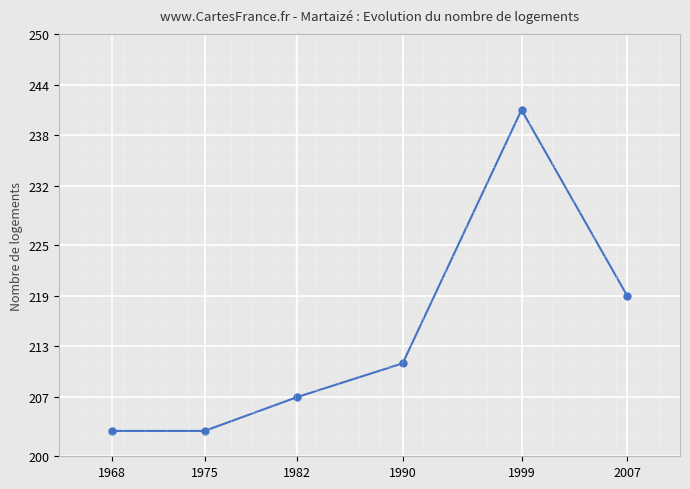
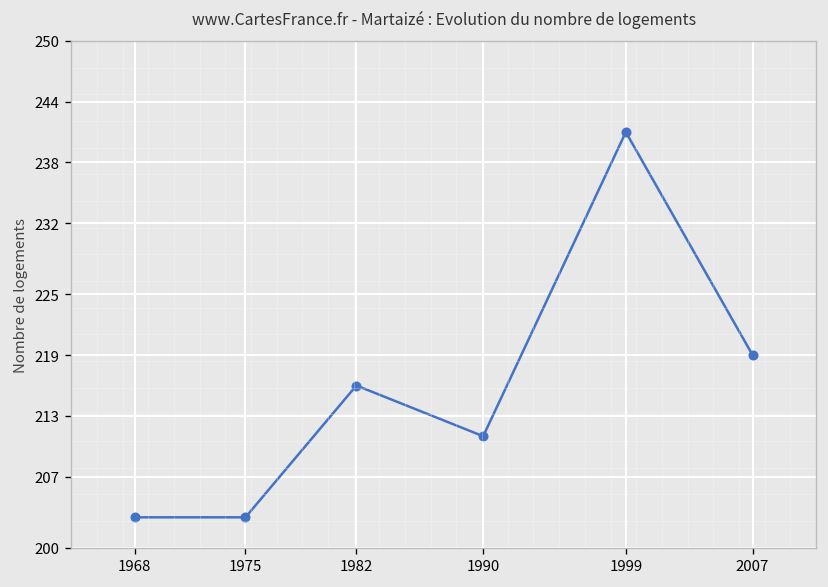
  {
    "1968": 203,
    "1975": 203,
-   "1982": 207,
+   "1982": 216,
    "1990": 211,
    "1999": 241,
    "2007": 219
  }
